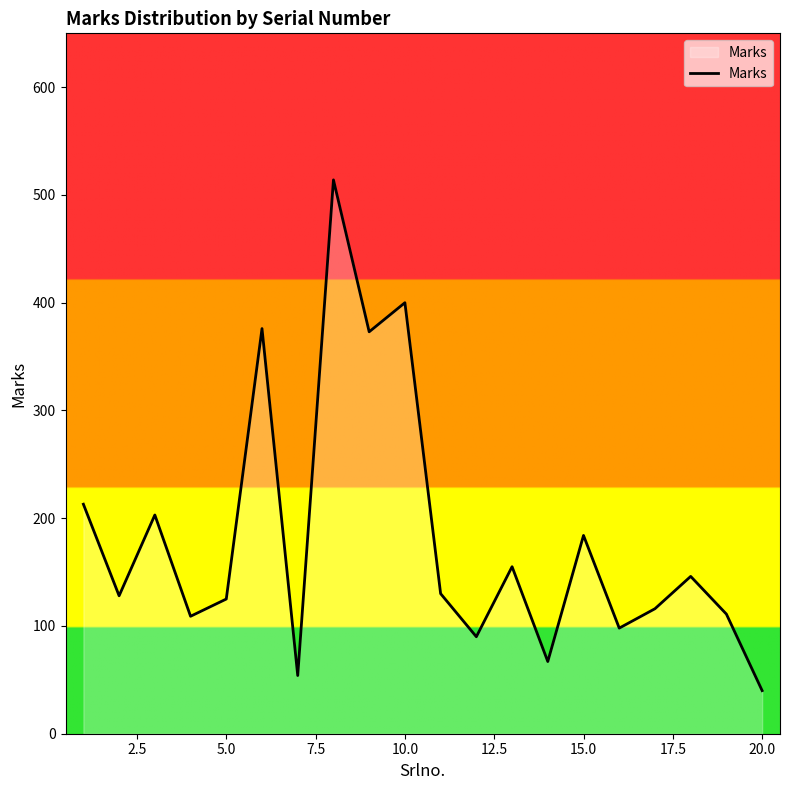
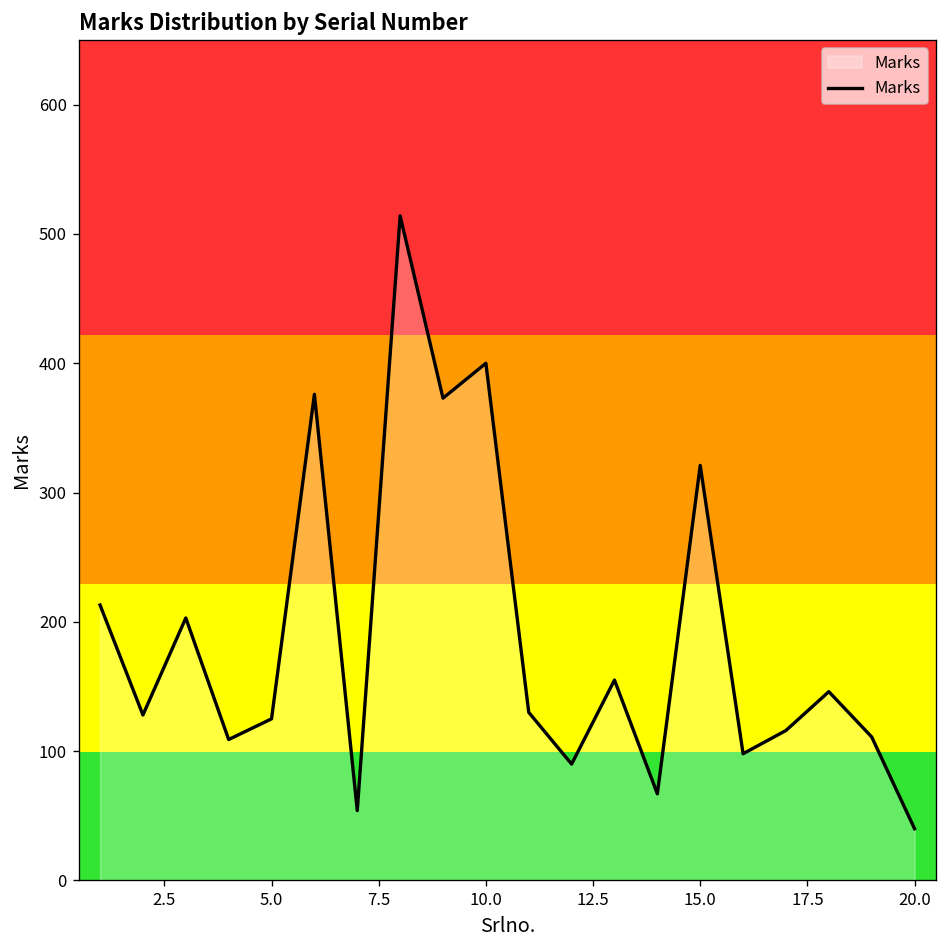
  {
    "5.0": 125,
    "10.0": 400,
-   "15.0": 184,
+   "15.0": 321,
    "20.0": 40
  }
